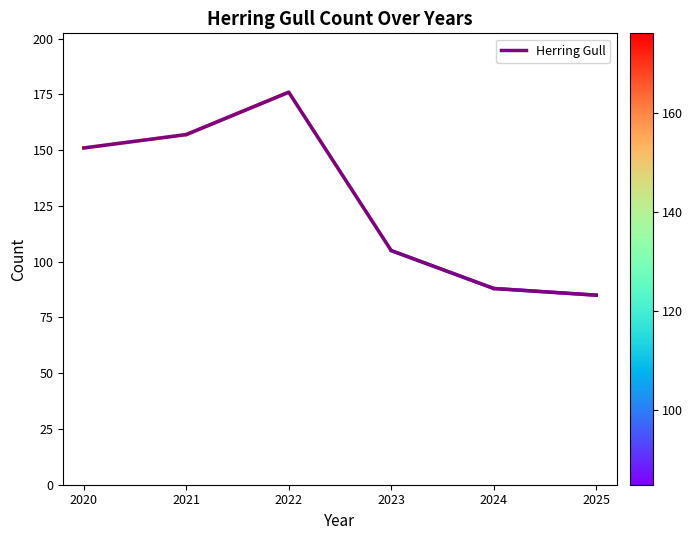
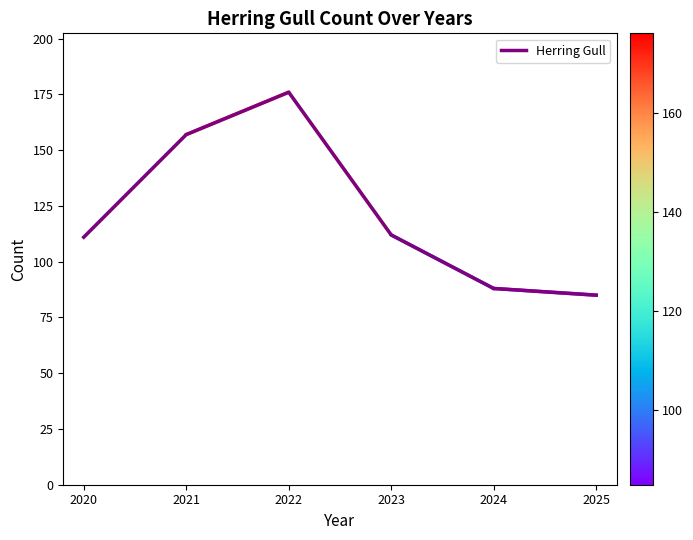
  {
    "Herring Gull": {
-     "2020": 151,
-     "2023": 105
+     "2020": 111,
+     "2023": 112
    }
  }
